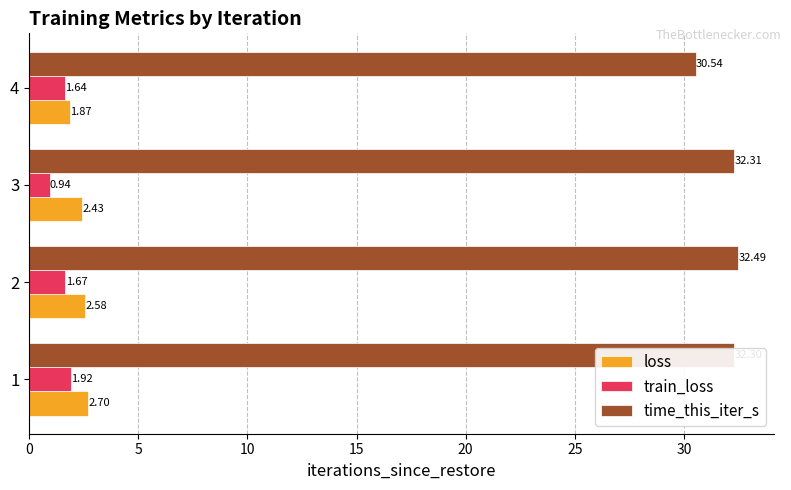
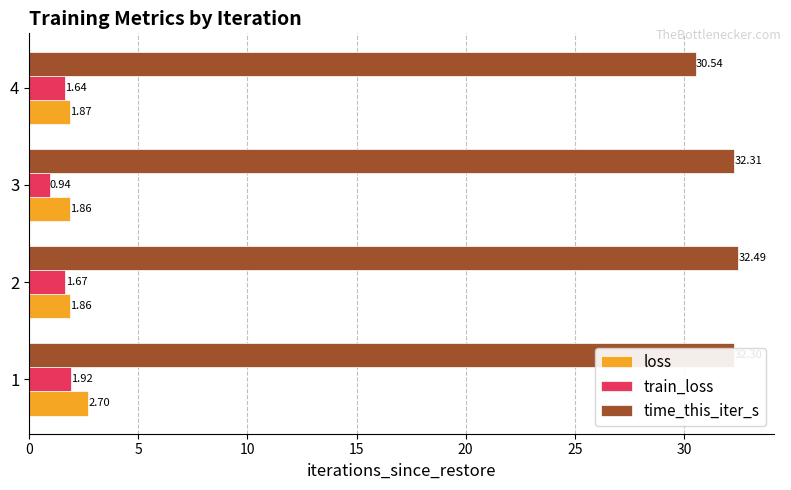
  {
    "loss": {
      "4": 1.87,
-     "3": 2.43,
-     "2": 2.58,
+     "3": 1.86,
+     "2": 1.86,
      "1": 2.70
    },
    "train_loss": {
      "4": 1.64,
      "3": 0.94,
      "2": 1.67,
      "1": 1.92
    },
    "time_this_iter_s": {
      "4": 30.54,
      "3": 32.31,
      "2": 32.49
    }
  }
